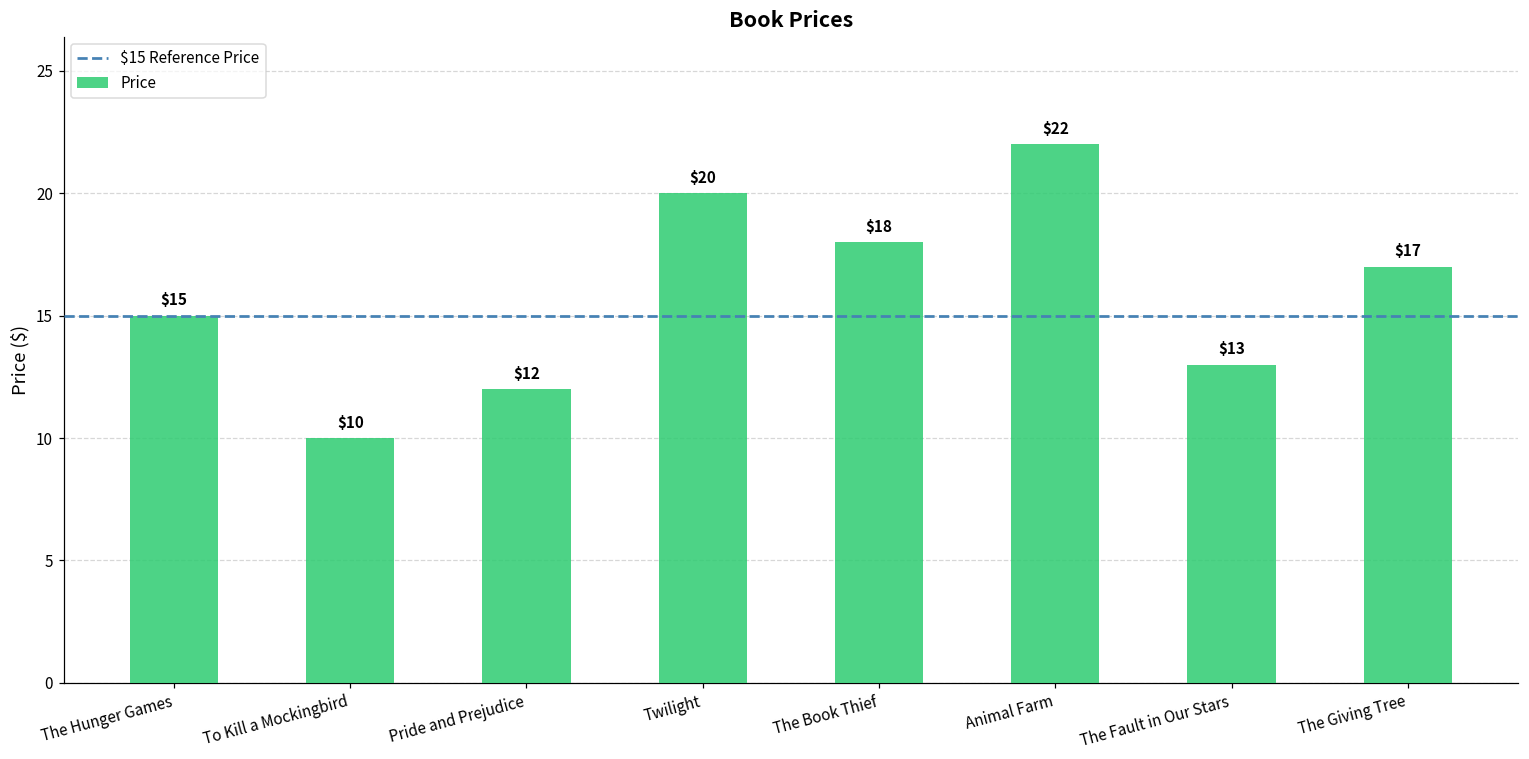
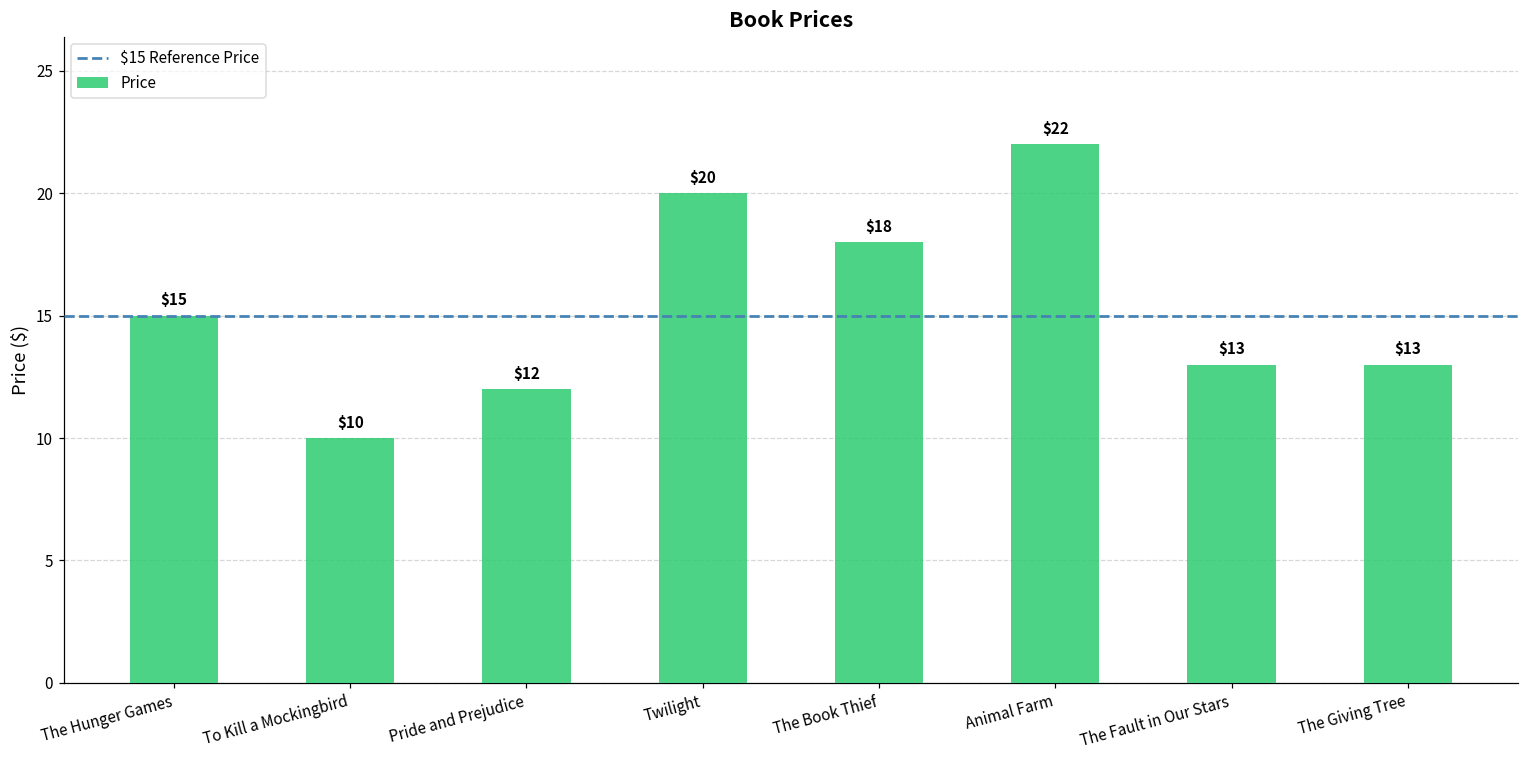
  {
    "The Hunger Games": "$15",
    "To Kill a Mockingbird": "$10",
    "Pride and Prejudice": "$12",
    "Twilight": "$20",
    "The Book Thief": "$18",
    "Animal Farm": "$22",
    "The Fault in Our Stars": "$13",
-   "The Giving Tree": "$17"
+   "The Giving Tree": "$13"
  }
